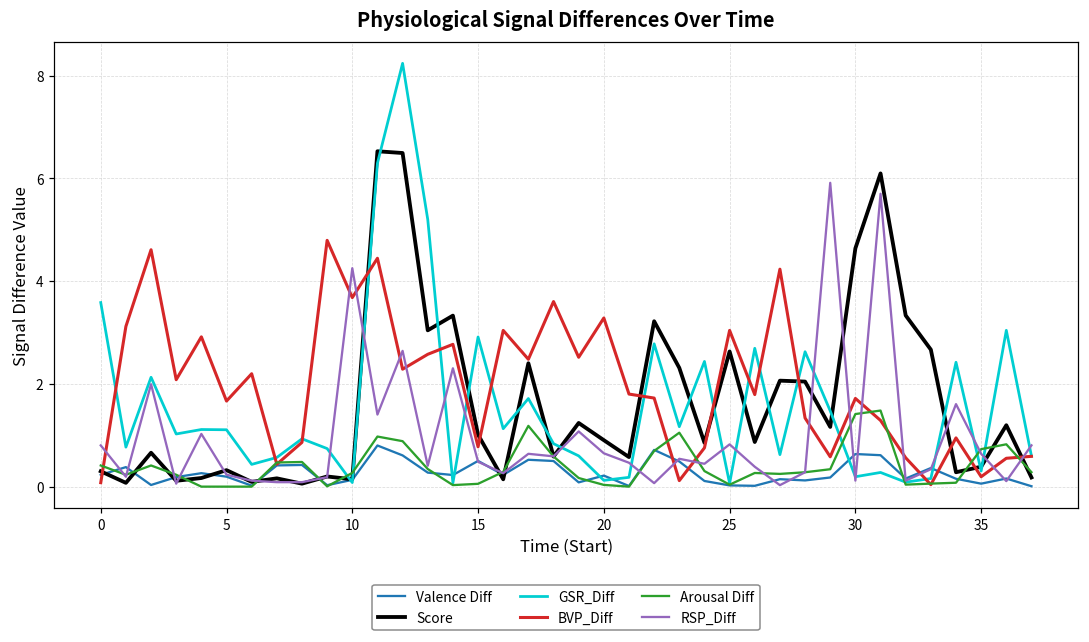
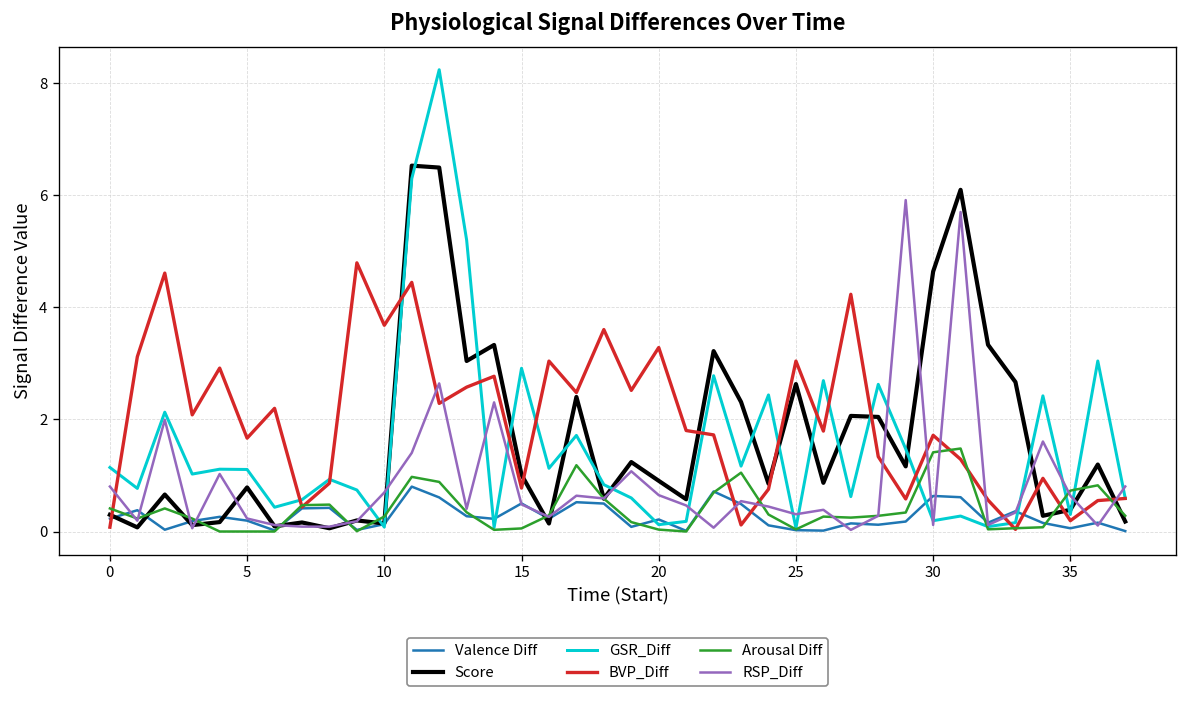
  {
    "Valence Diff": {
      "0": 0.2,
      "20": 0.2,
      "30": 0.6,
      "35": 0.1
    },
    "Score": {
      "0": 0.3,
-     "5": 0.3,
+     "5": 0.8,
      "15": 1.0,
      "20": 0.9,
      "25": 2.6,
      "30": 4.6,
      "35": 0.4
    },
    "GSR_Diff": {
-     "0": 3.6,
+     "0": 1.1,
      "5": 1.1,
      "15": 2.9,
      "20": 0.1,
      "30": 0.2,
      "35": 0.3
    },
    "BVP_Diff": {
      "0": 0.1,
      "5": 1.7,
      "10": 3.7,
      "15": 0.8,
      "20": 3.3,
      "25": 3.0,
      "30": 1.7,
      "35": 0.2
    },
    "Arousal Diff": {
      "0": 0.4,
      "5": 0.0,
      "10": 0.3,
      "15": 0.1,
      "20": 0.0,
      "30": 1.4,
      "35": 0.7
    },
    "RSP_Diff": {
      "0": 0.8,
-     "10": 4.3,
+     "10": 0.7,
      "20": 0.6,
-     "25": 0.8,
+     "25": 0.3,
      "30": 0.1,
      "35": 0.6
    }
  }
